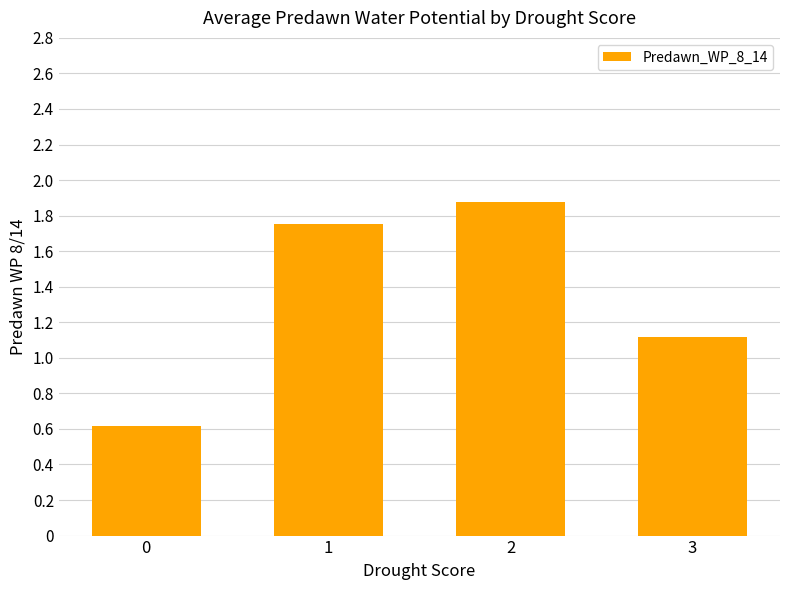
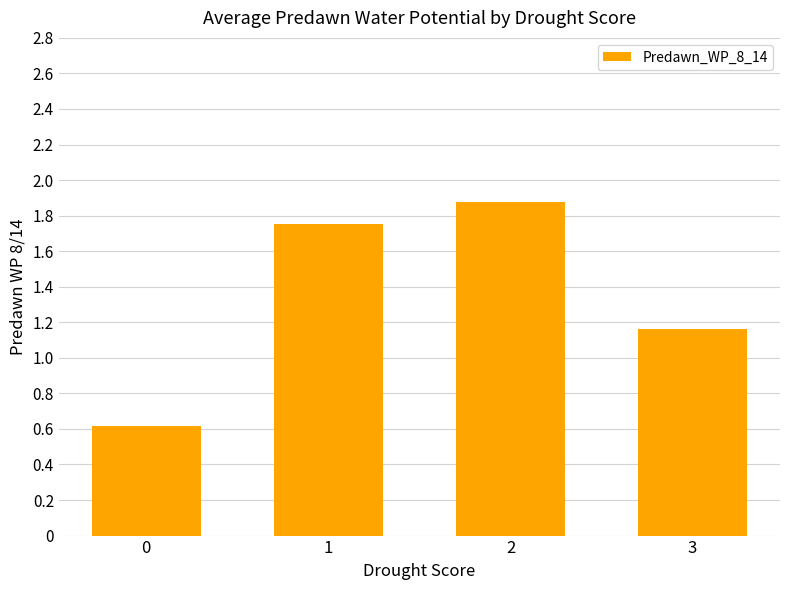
  {
    "0": 0.62,
    "1": 1.75,
    "2": 1.88,
-   "3": 1.12
+   "3": 1.17
  }
